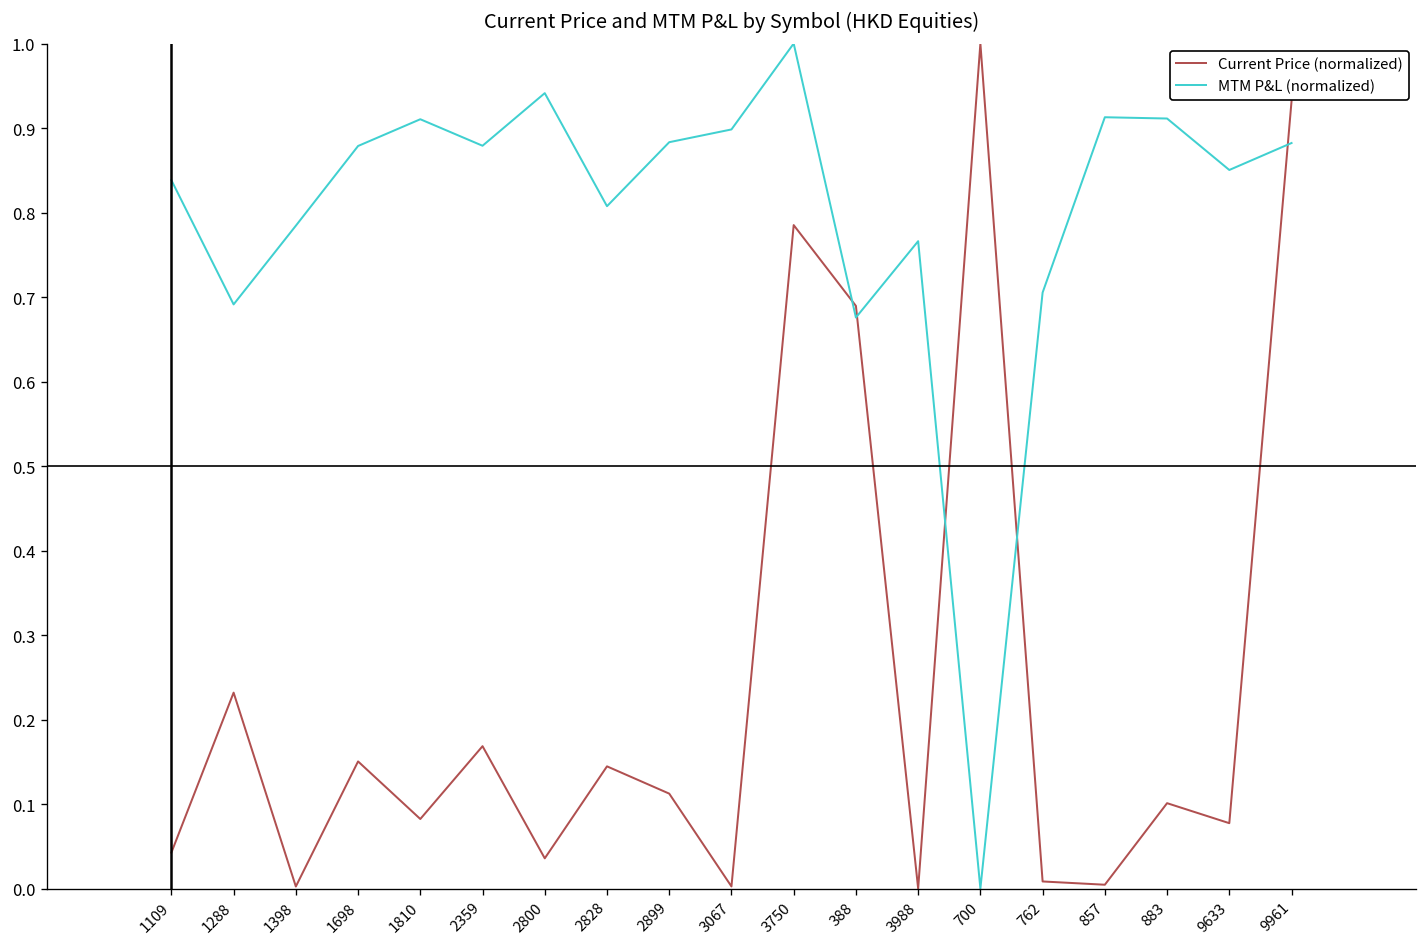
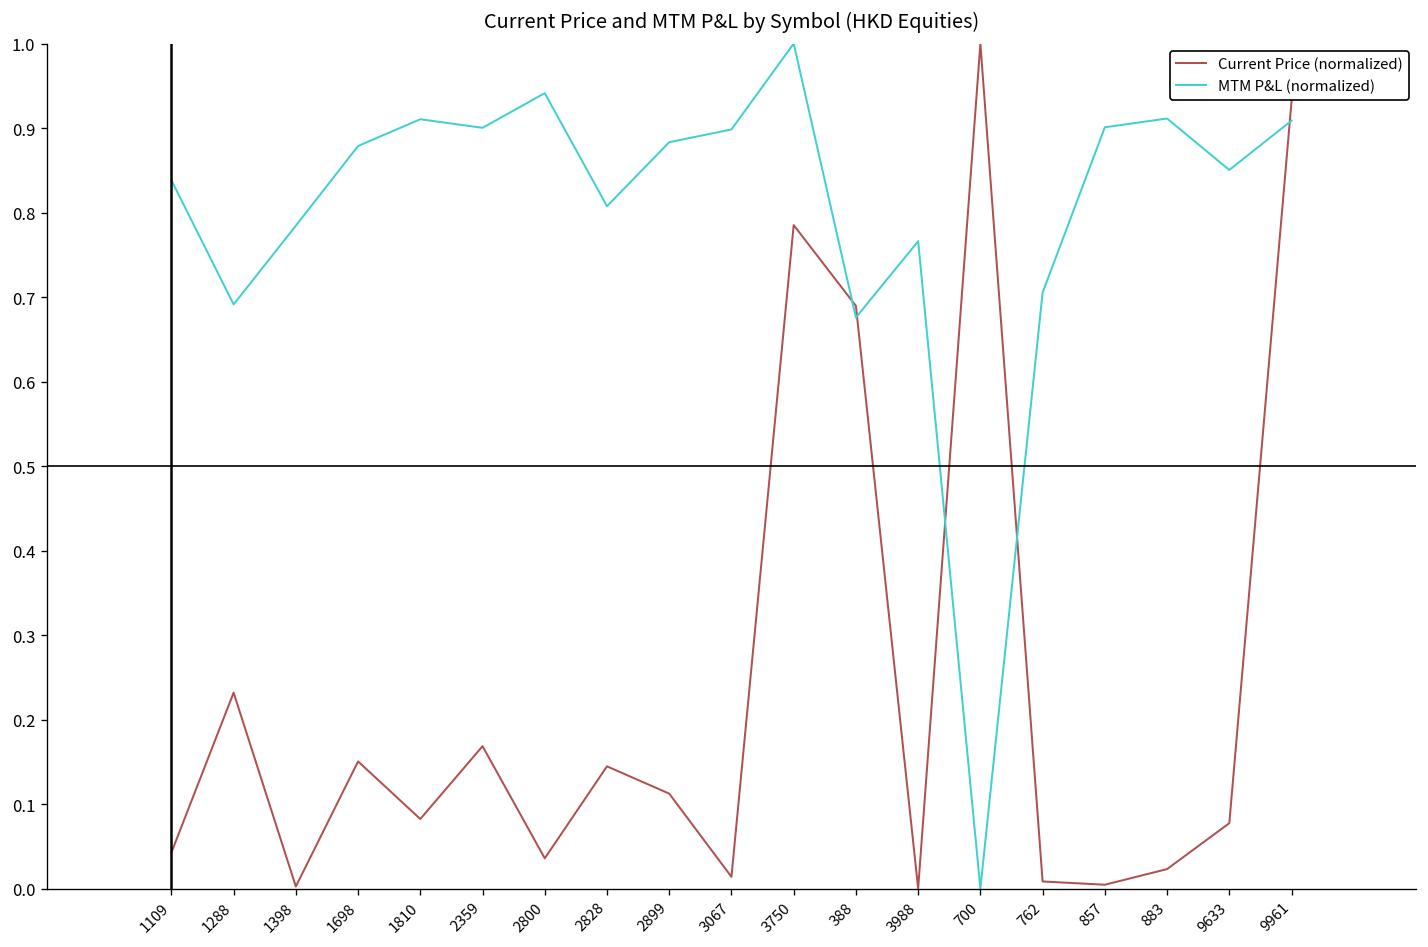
  {
    "Current Price (normalized)": {
      "1109": 0.04,
      "1288": 0.23,
      "1398": 0.00,
      "1698": 0.15,
      "1810": 0.08,
      "2359": 0.17,
      "2800": 0.04,
      "2828": 0.14,
      "2899": 0.11,
-     "3067": 0.00,
+     "3067": 0.01,
      "3750": 0.79,
      "388": 0.69,
      "3988": 0.00,
      "700": 1.00,
      "762": 0.01,
      "857": 0.00,
-     "883": 0.10,
+     "883": 0.02,
      "9633": 0.08
    },
    "MTM P&L (normalized)": {
      "1109": 0.84,
      "1288": 0.69,
      "1398": 0.78,
      "1698": 0.88,
      "1810": 0.91,
-     "2359": 0.88,
+     "2359": 0.90,
      "2800": 0.94,
      "2828": 0.81,
      "2899": 0.88,
      "3067": 0.90,
      "3750": 1.00,
      "388": 0.68,
      "3988": 0.77,
      "700": 0.00,
      "762": 0.71,
-     "857": 0.91,
+     "857": 0.90,
      "883": 0.91,
      "9633": 0.85,
-     "9961": 0.88
+     "9961": 0.91
    }
  }
